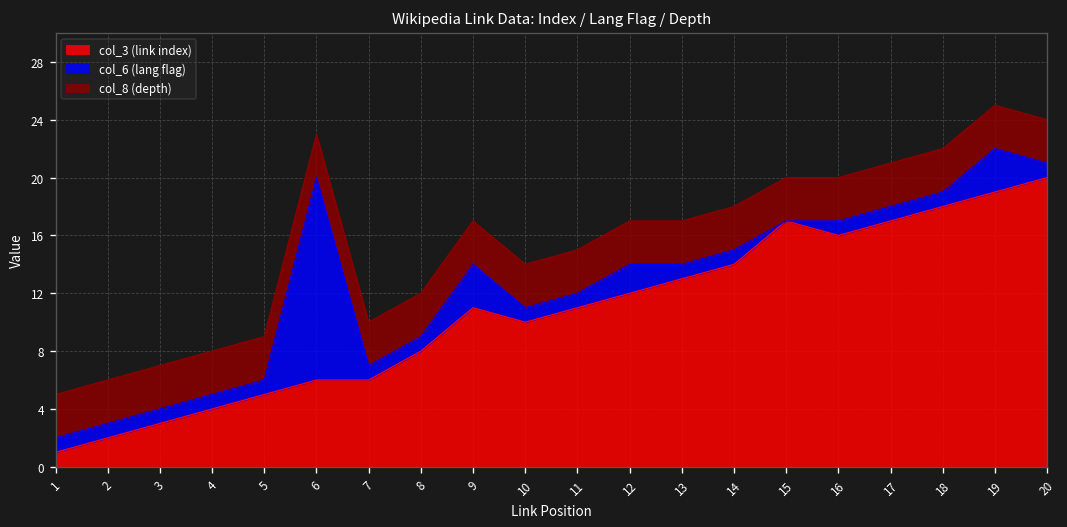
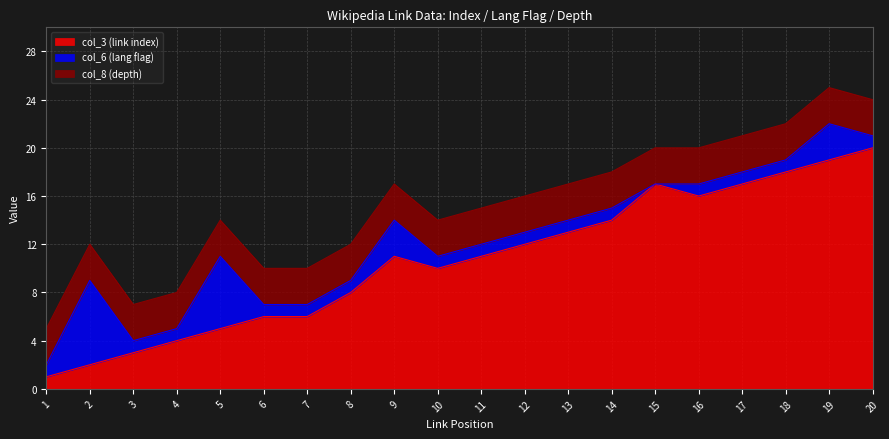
  {
    "col_3 (link index)": {
      "1": 1,
      "2": 2,
      "3": 3,
      "4": 4,
      "5": 5,
      "6": 6,
      "7": 6,
      "8": 8,
      "9": 11,
      "10": 10,
      "11": 11,
      "12": 12,
      "13": 13,
      "14": 14,
      "16": 16,
      "17": 17,
      "18": 18,
      "19": 19,
      "20": 20
    },
    "col_6 (lang flag)": {
      "1": 1,
-     "2": 1,
+     "2": 7,
      "3": 1,
      "4": 1,
-     "5": 1,
-     "6": 14,
+     "5": 6,
+     "6": 1,
      "7": 1,
      "8": 1,
      "9": 3,
      "10": 1,
      "11": 1,
-     "12": 2,
+     "12": 1,
      "13": 1,
      "14": 1,
      "16": 1,
      "17": 1,
      "18": 1,
      "19": 3,
      "20": 1
    },
    "col_8 (depth)": {
      "1": 3,
      "2": 3,
      "3": 3,
      "4": 3,
      "5": 3,
      "6": 3,
      "7": 3,
      "8": 3,
      "9": 3,
      "10": 3,
      "11": 3,
      "12": 3,
      "13": 3,
      "14": 3,
      "15": 3,
      "16": 3,
      "17": 3,
      "18": 3,
      "19": 3,
      "20": 3
    }
  }
